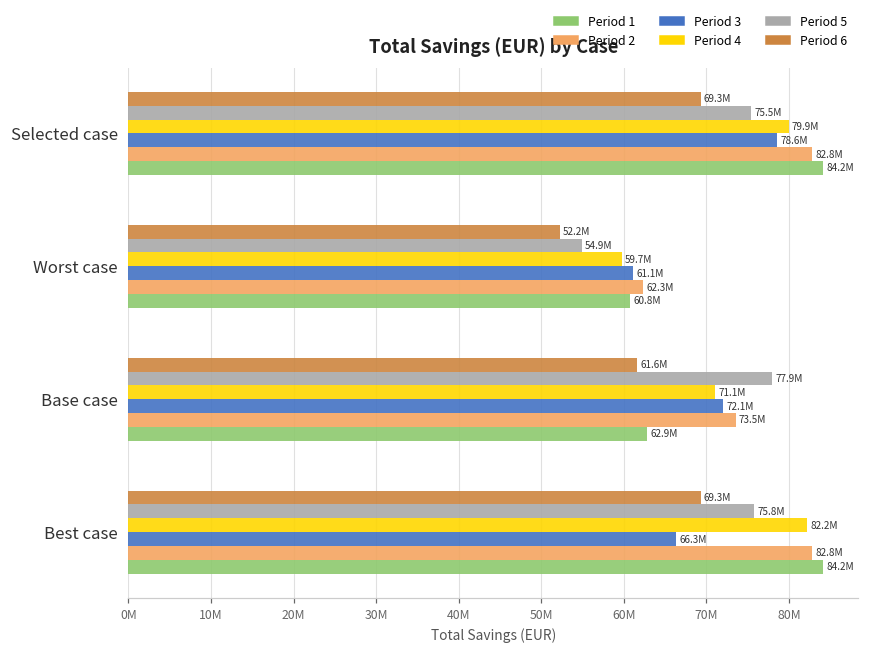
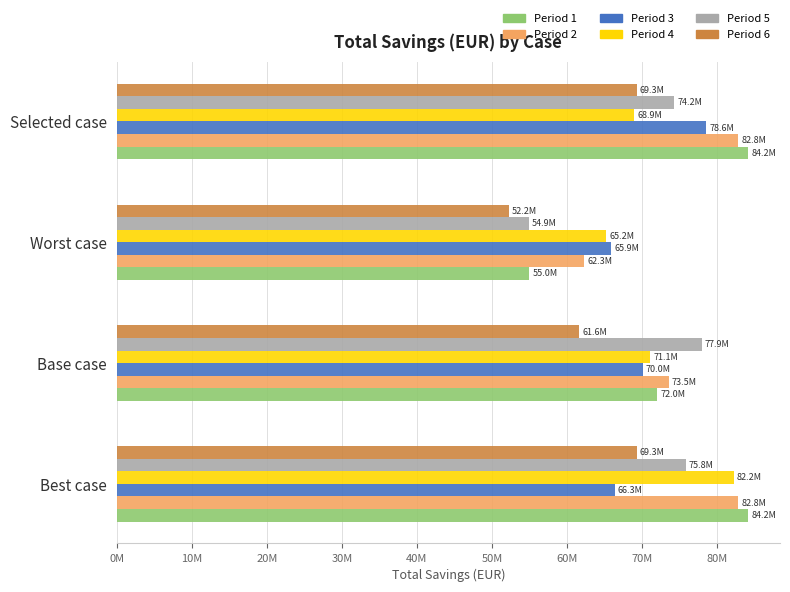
  {
    "Period 1": {
      "Selected case": "84.2M",
-     "Worst case": "60.8M",
-     "Base case": "62.9M",
+     "Worst case": "55.0M",
+     "Base case": "72.0M",
      "Best case": "84.2M"
    },
    "Period 3": {
      "Selected case": "78.6M",
-     "Worst case": "61.1M",
-     "Base case": "72.1M",
+     "Worst case": "65.9M",
+     "Base case": "70.0M",
      "Best case": "66.3M"
    },
    "Period 4": {
-     "Selected case": "79.9M",
-     "Worst case": "59.7M",
+     "Selected case": "68.9M",
+     "Worst case": "65.2M",
      "Base case": "71.1M",
      "Best case": "82.2M"
    },
    "Period 5": {
-     "Selected case": "75.5M",
+     "Selected case": "74.2M",
      "Worst case": "54.9M",
      "Base case": "77.9M",
      "Best case": "75.8M"
    }
  }
